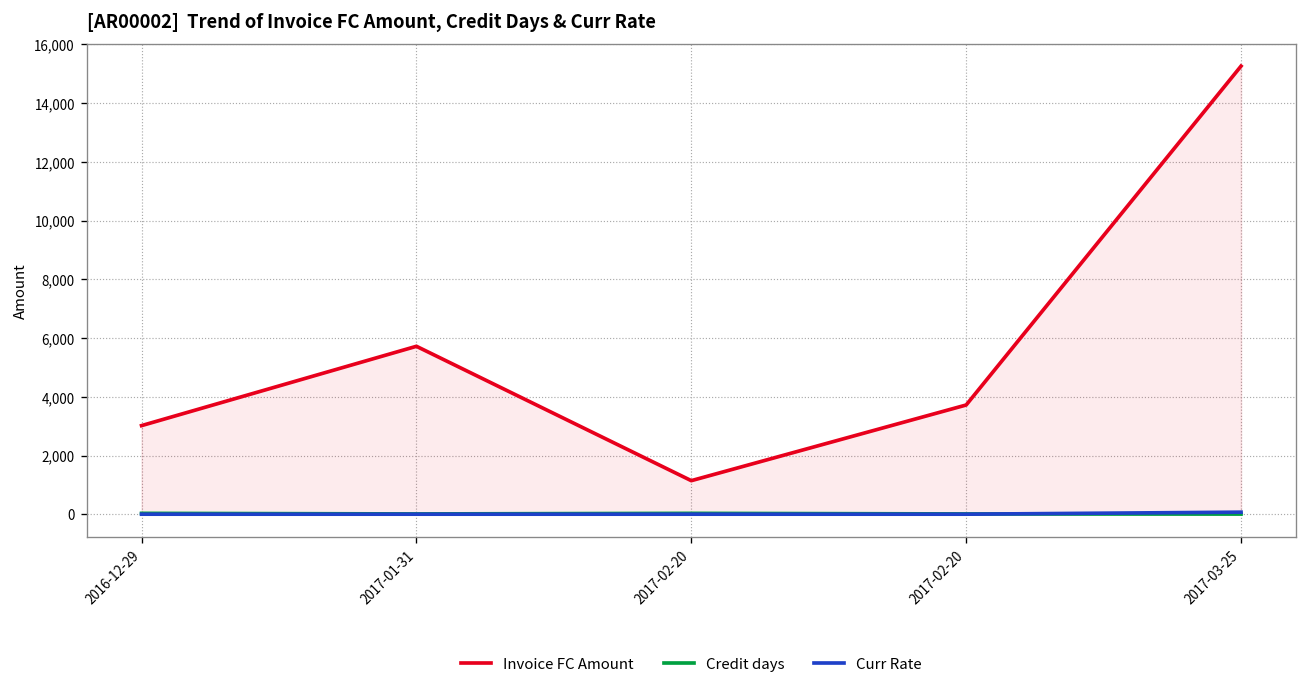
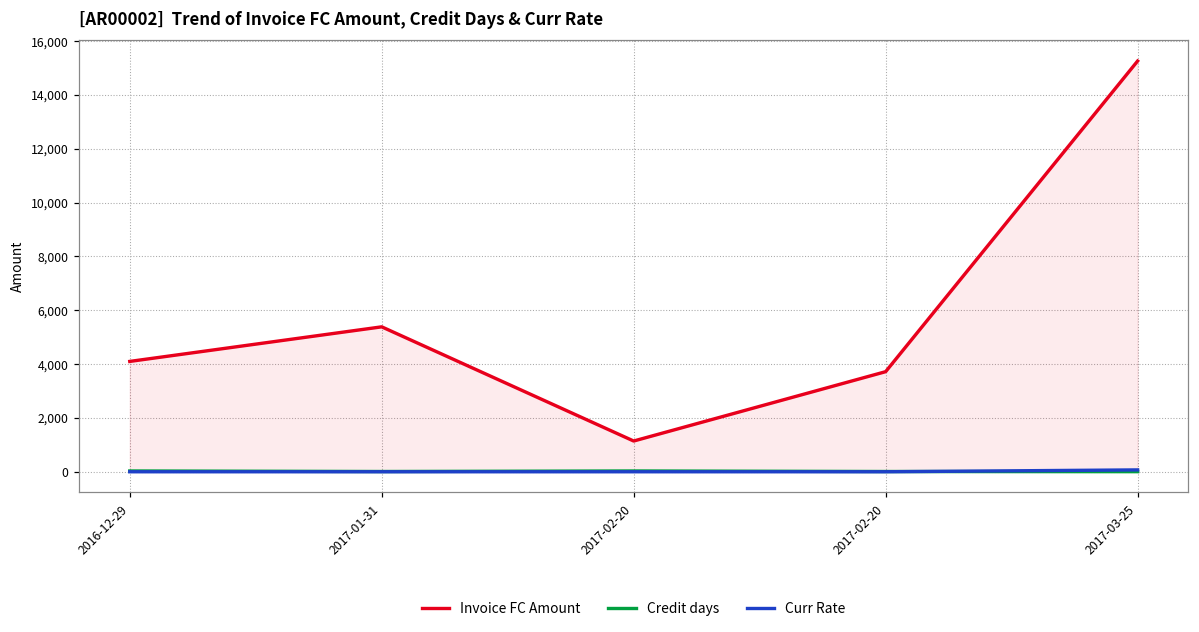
  {
    "Invoice FC Amount": {
-     "2016-12-29": "3,000",
-     "2017-01-31": "5,700",
+     "2016-12-29": "4,100",
+     "2017-01-31": "5,400",
      "2017-03-25": "15,300"
    }
  }
